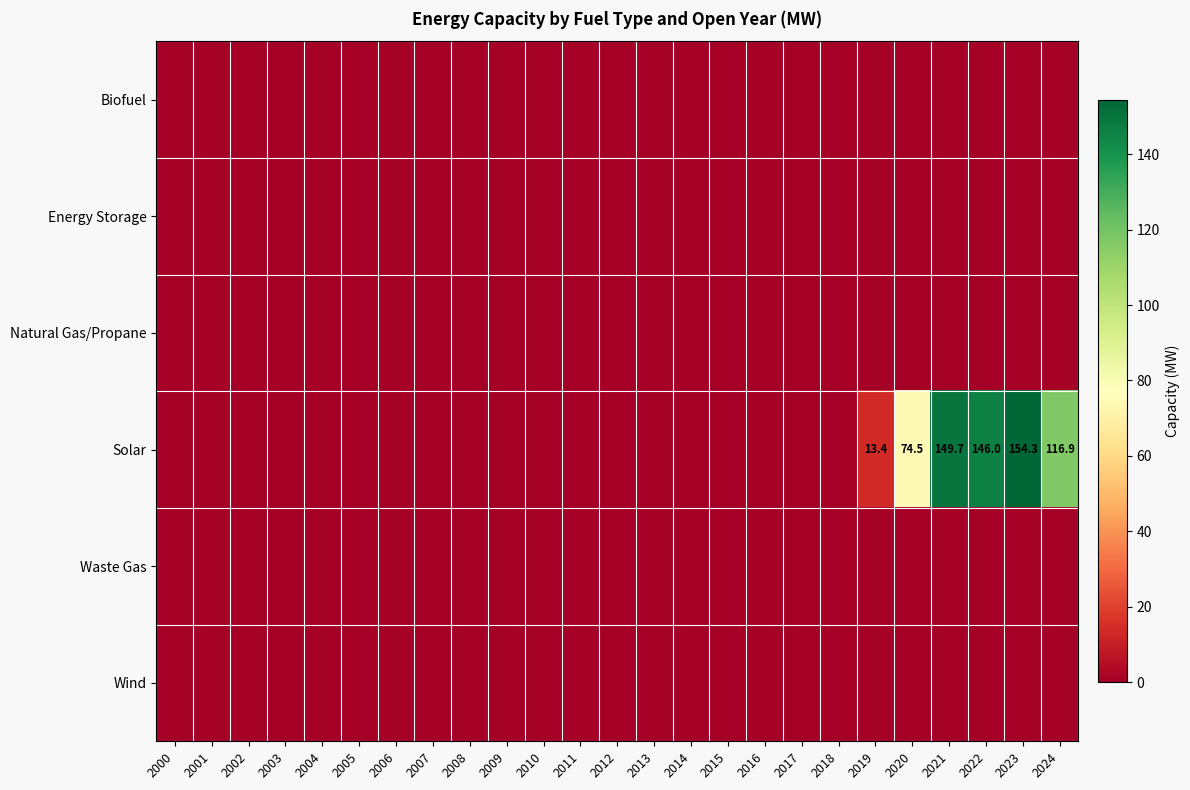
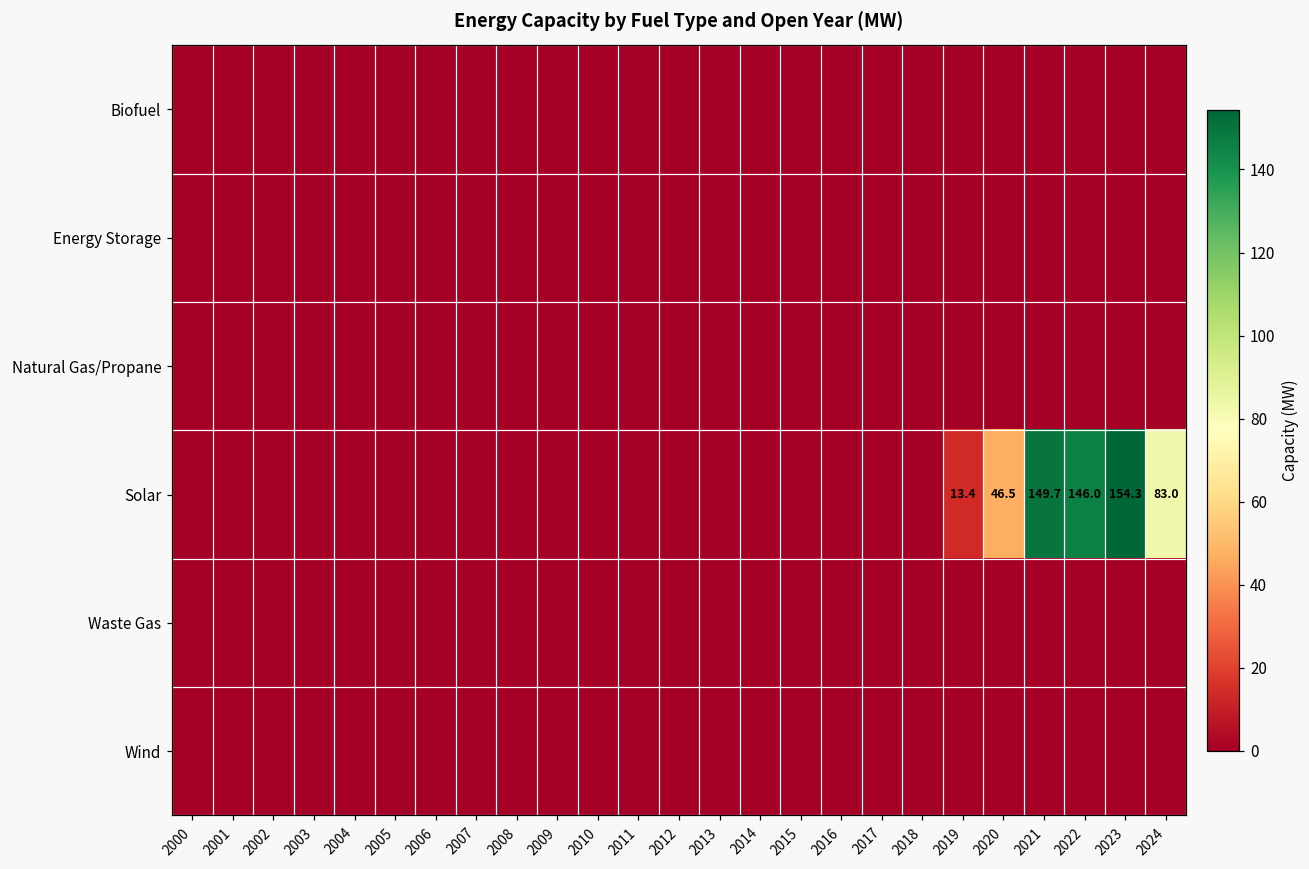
  {
    "Solar": {
      "2019": 13.4,
-     "2020": 74.5,
+     "2020": 46.5,
      "2021": 149.7,
      "2022": 146.0,
      "2023": 154.3,
-     "2024": 116.9
+     "2024": 83.0
    }
  }
